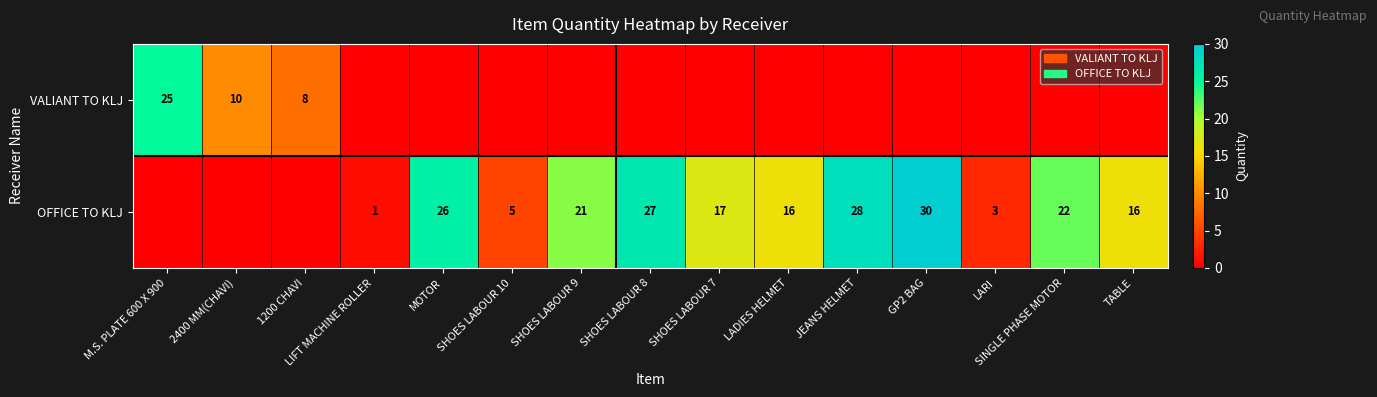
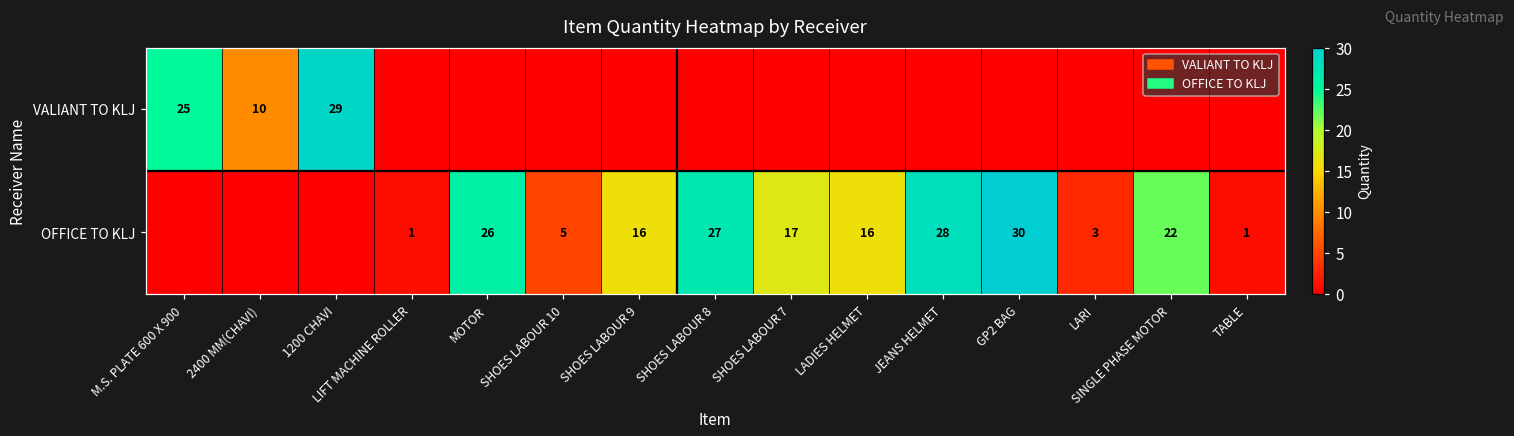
  {
    "VALIANT TO KLJ": {
      "M.S. PLATE 600 X 900": 25,
      "2400 MM(CHAVI)": 10,
-     "1200 CHAVI": 8
+     "1200 CHAVI": 29
    },
    "OFFICE TO KLJ": {
      "LIFT MACHINE ROLLER": 1,
      "MOTOR": 26,
      "SHOES LABOUR 10": 5,
-     "SHOES LABOUR 9": 21,
+     "SHOES LABOUR 9": 16,
      "SHOES LABOUR 8": 27,
      "SHOES LABOUR 7": 17,
      "LADIES HELMET": 16,
      "JEANS HELMET": 28,
      "GP2 BAG": 30,
      "LARI": 3,
      "SINGLE PHASE MOTOR": 22,
-     "TABLE": 16
+     "TABLE": 1
    }
  }
